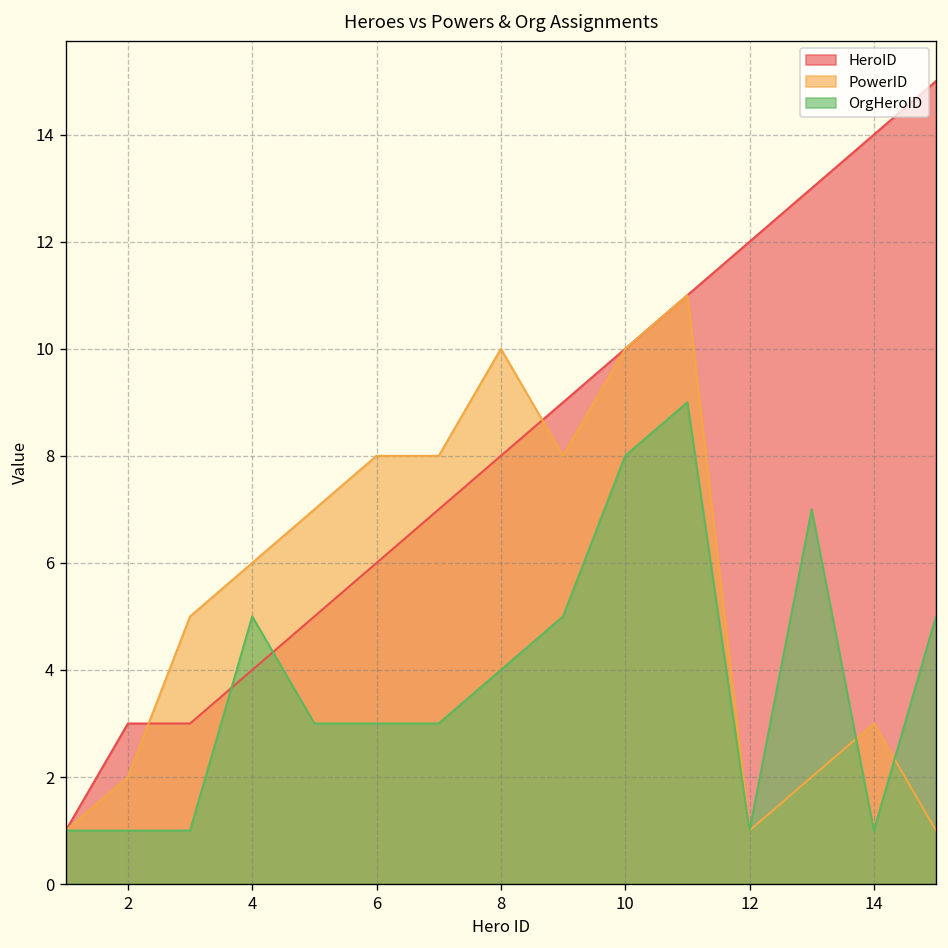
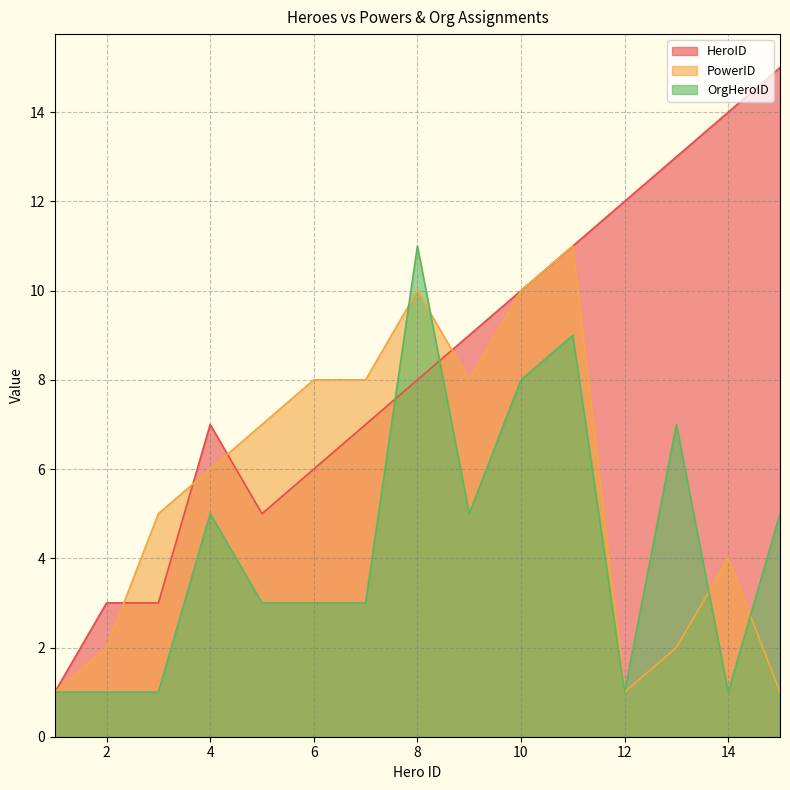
  {
    "HeroID": {
      "2": 3,
-     "4": 4,
+     "4": 7,
      "6": 6,
      "8": 8,
      "12": 12,
      "14": 14
    },
    "PowerID": {
      "2": 2,
      "4": 6,
      "6": 8,
      "8": 10,
-     "14": 3
+     "14": 4
    },
    "OrgHeroID": {
      "2": 1,
      "4": 5,
      "6": 3,
-     "8": 4,
+     "8": 11,
      "10": 8,
      "14": 1
    }
  }
